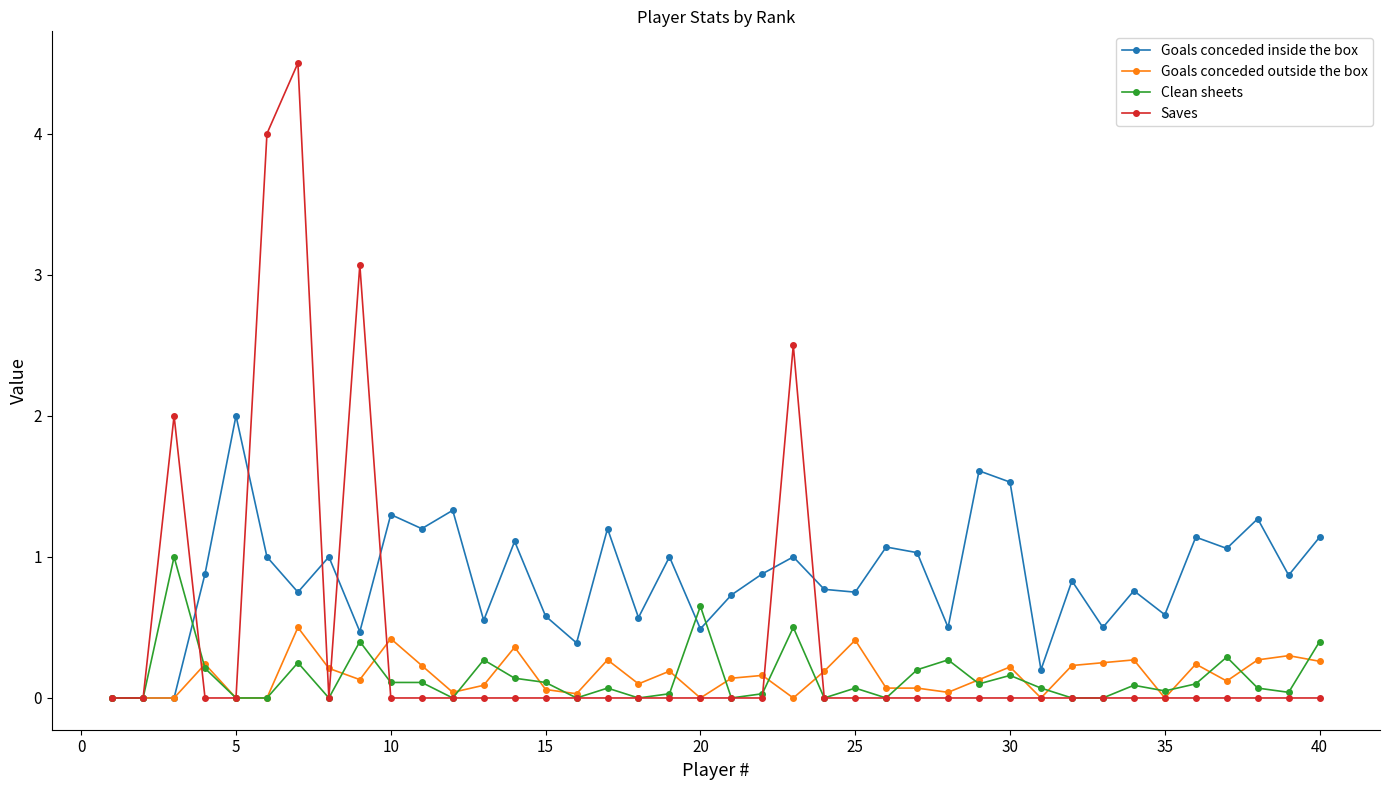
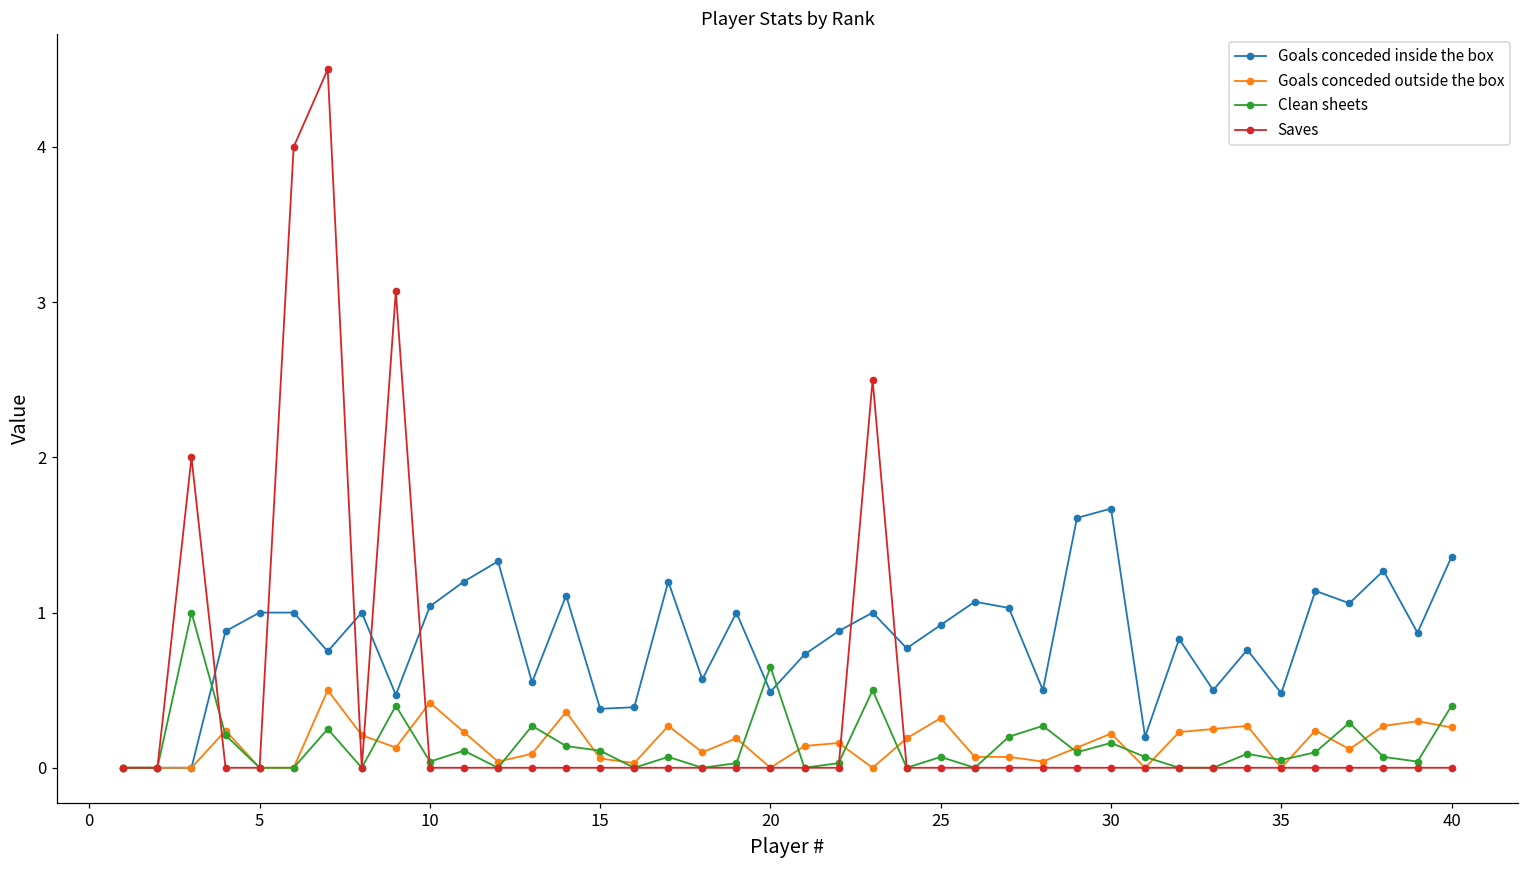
  {
    "Goals conceded inside the box": {
-     "5": 2,
-     "10": 1.30,
-     "15": 0.58,
+     "5": 1,
+     "10": 1.04,
+     "15": 0.38,
      "20": 0.49,
-     "25": 0.75,
-     "30": 1.53,
-     "35": 0.59,
-     "40": 1.14
+     "25": 0.92,
+     "30": 1.67,
+     "35": 0.48,
+     "40": 1.36
    },
    "Goals conceded outside the box": {
      "10": 0.42,
      "15": 0.06,
-     "25": 0.41,
+     "25": 0.32,
      "30": 0.22,
      "40": 0.26
    },
    "Clean sheets": {
-     "10": 0.11,
+     "10": 0.04,
      "15": 0.11,
      "20": 0.65,
      "25": 0.07,
      "30": 0.16,
      "35": 0.05,
      "40": 0.40
    },
    "Saves": {
      "10": 0.00,
      "15": 0.00,
      "25": 0.00,
      "30": 0.00,
      "40": 0.00
    }
  }
